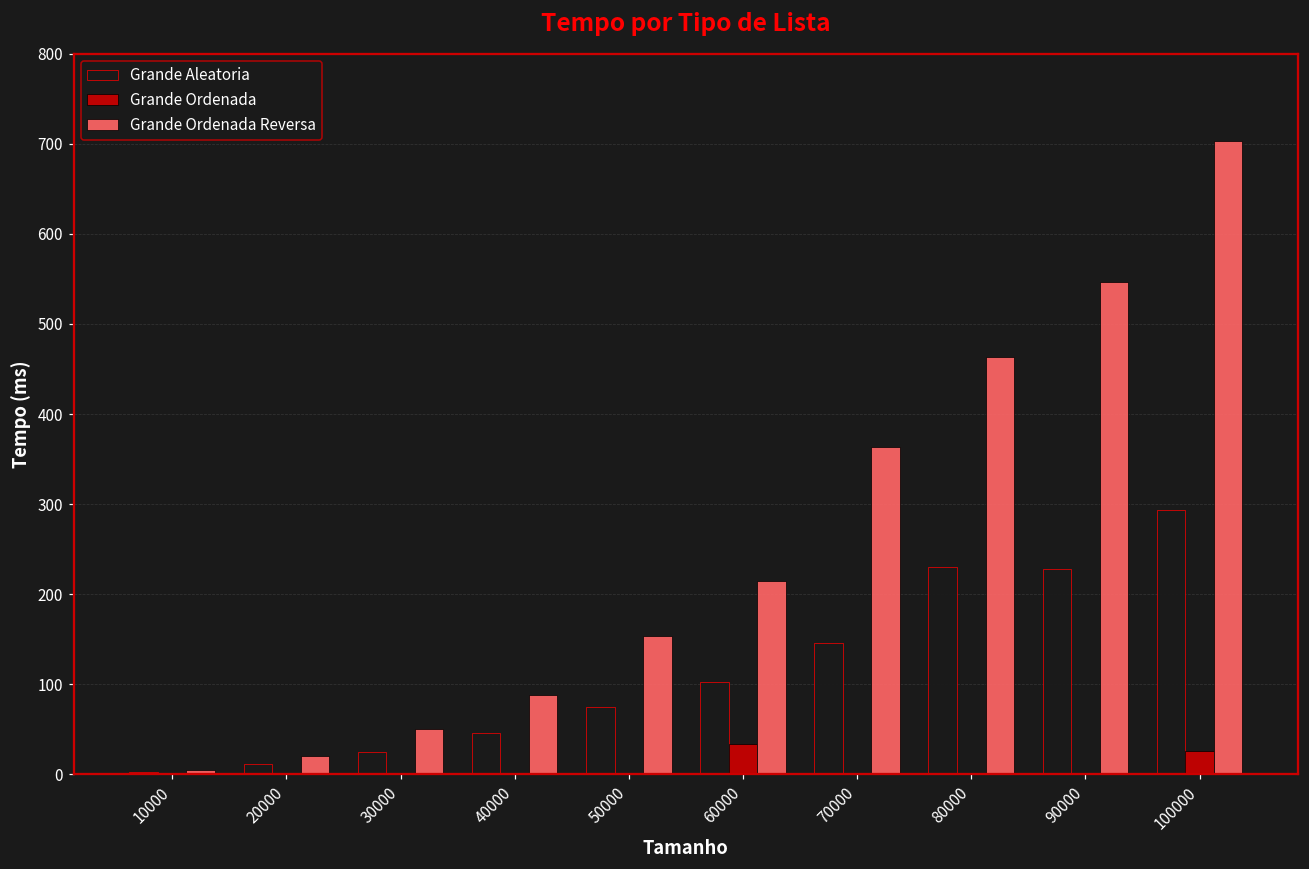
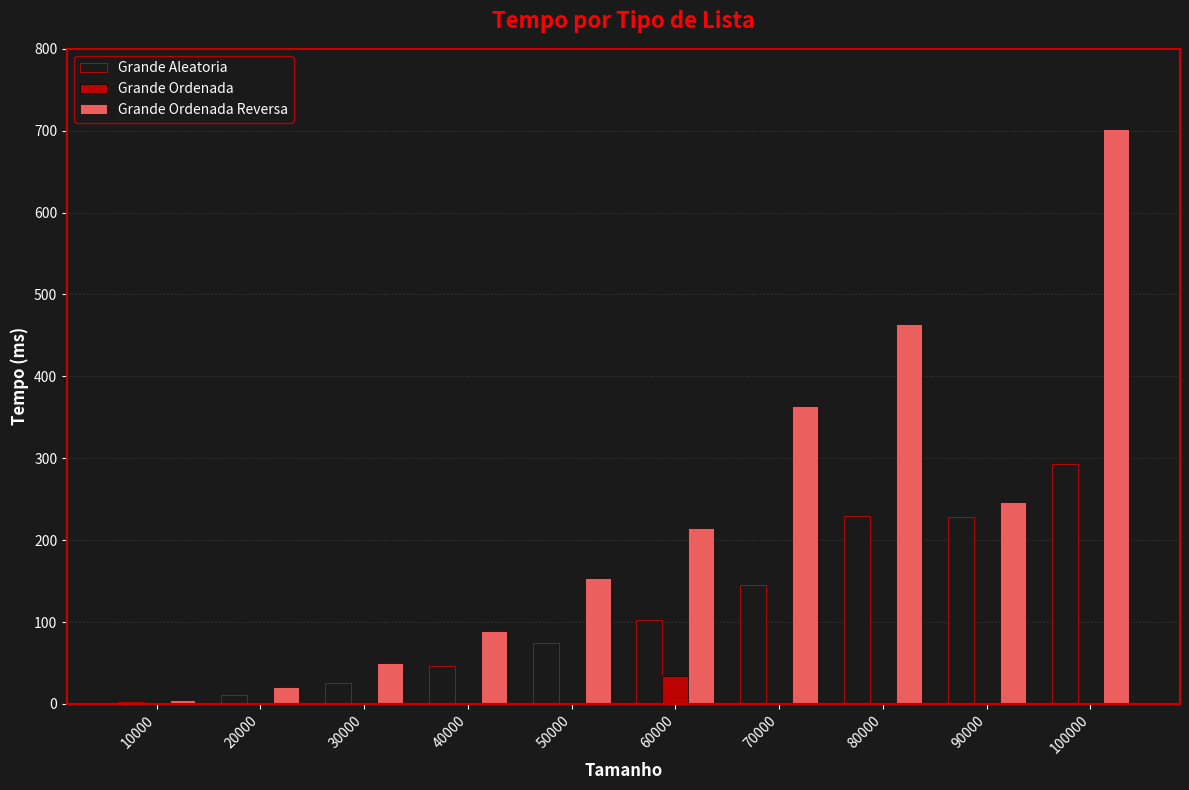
  {
    "Grande Aleatoria": {
      "20000": 10,
      "30000": 30,
      "40000": 50,
      "50000": 70,
      "60000": 100,
      "70000": 150,
      "80000": 230,
      "90000": 230,
      "100000": 290
    },
    "Grande Ordenada": {
      "60000": 30,
-     "100000": 30
+     "100000": 0
    },
    "Grande Ordenada Reversa": {
      "10000": 0,
      "20000": 20,
      "30000": 50,
      "40000": 90,
      "50000": 150,
      "60000": 220,
      "70000": 360,
      "80000": 460,
-     "90000": 550,
+     "90000": 250,
      "100000": 700
    }
  }
